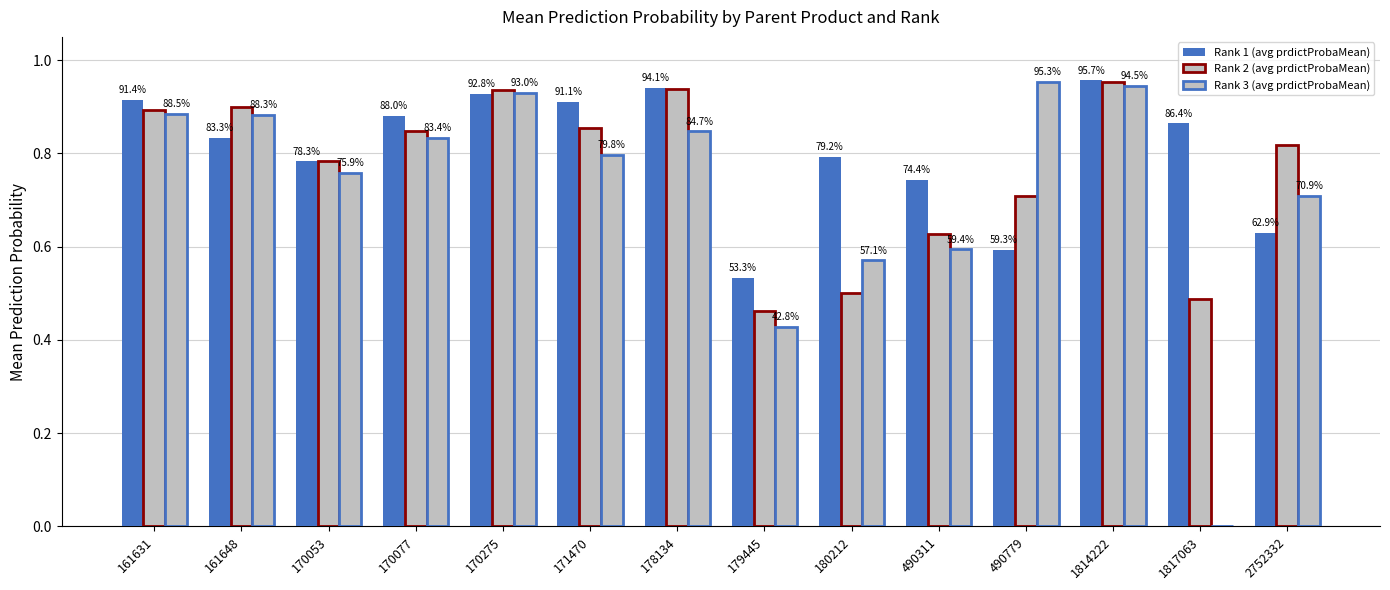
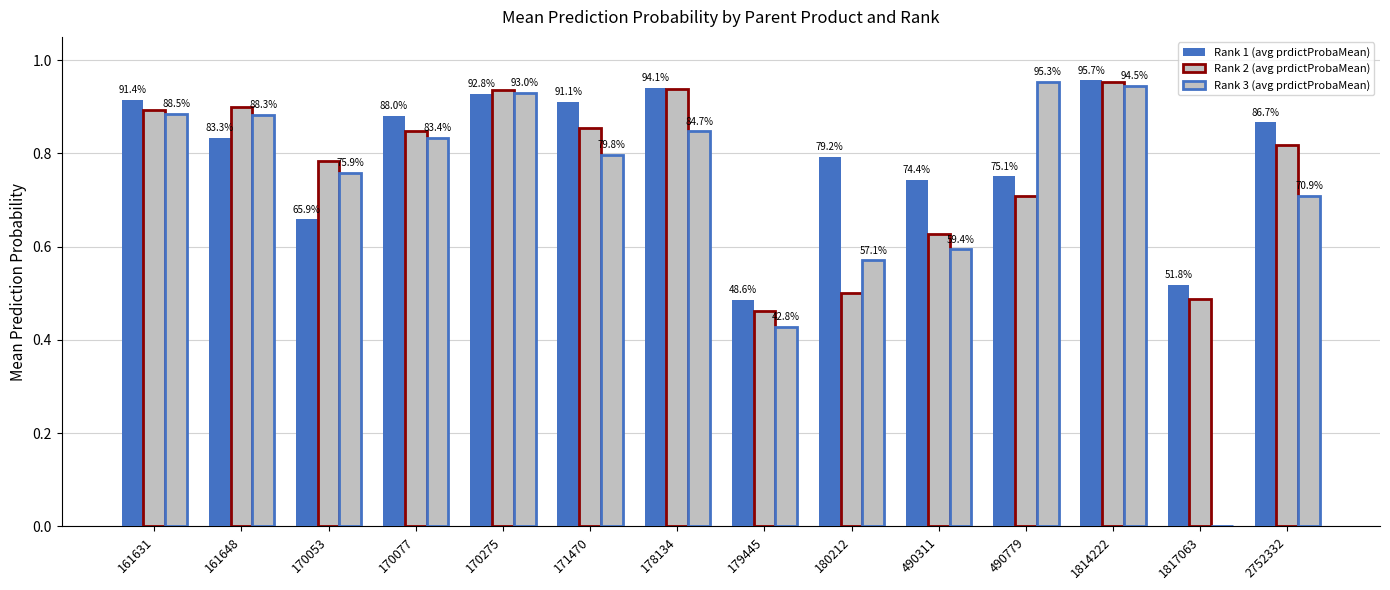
  {
    "Rank 1 (avg prdictProbaMean)": {
      "161631": "91.4%",
      "161648": "83.3%",
-     "170053": "78.3%",
+     "170053": "65.9%",
      "170077": "88.0%",
      "170275": "92.8%",
      "171470": "91.1%",
      "178134": "94.1%",
-     "179445": "53.3%",
+     "179445": "48.6%",
      "180212": "79.2%",
      "490311": "74.4%",
-     "490779": "59.3%",
+     "490779": "75.1%",
      "1814222": "95.7%",
-     "1817063": "86.4%",
-     "2752332": "62.9%"
+     "1817063": "51.8%",
+     "2752332": "86.7%"
    }
  }
